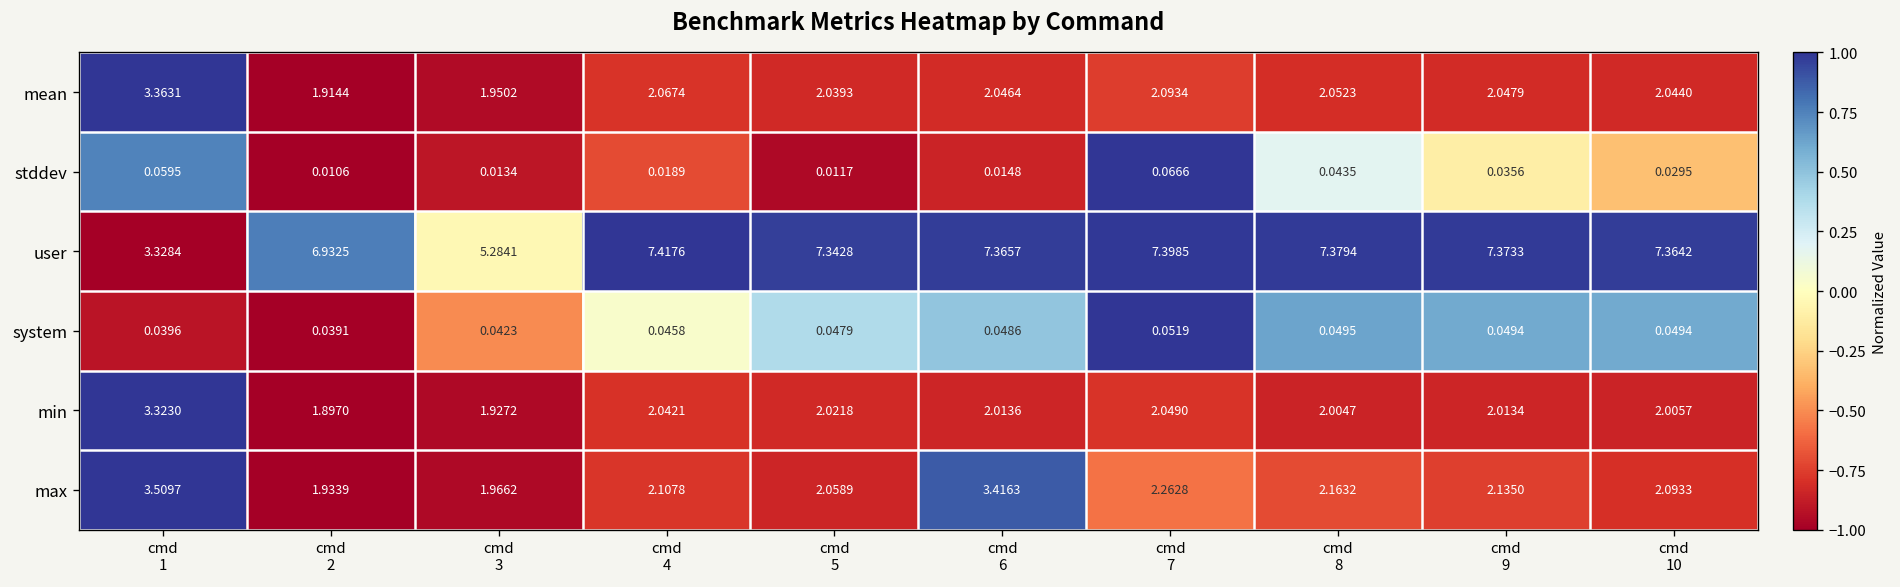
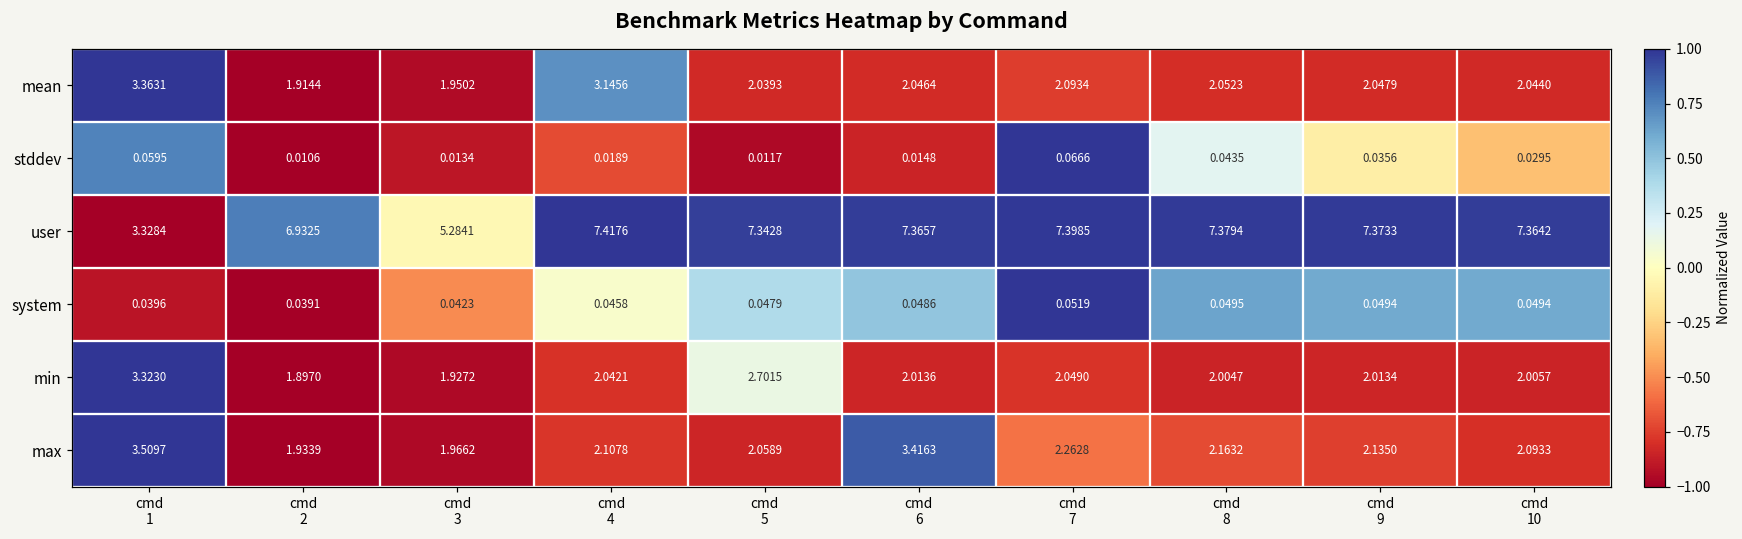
  {
    "mean": {
      "cmd 1": 3.3631,
      "cmd 2": 1.9144,
      "cmd 3": 1.9502,
-     "cmd 4": 2.0674,
+     "cmd 4": 3.1456,
      "cmd 5": 2.0393,
      "cmd 6": 2.0464,
      "cmd 7": 2.0934,
      "cmd 8": 2.0523,
      "cmd 9": 2.0479,
      "cmd 10": 2.0440
    },
    "stddev": {
      "cmd 1": 0.0595,
      "cmd 2": 0.0106,
      "cmd 3": 0.0134,
      "cmd 4": 0.0189,
      "cmd 5": 0.0117,
      "cmd 6": 0.0148,
      "cmd 7": 0.0666,
      "cmd 8": 0.0435,
      "cmd 9": 0.0356,
      "cmd 10": 0.0295
    },
    "user": {
      "cmd 1": 3.3284,
      "cmd 2": 6.9325,
      "cmd 3": 5.2841,
      "cmd 4": 7.4176,
      "cmd 5": 7.3428,
      "cmd 6": 7.3657,
      "cmd 7": 7.3985,
      "cmd 8": 7.3794,
      "cmd 9": 7.3733,
      "cmd 10": 7.3642
    },
    "system": {
      "cmd 1": 0.0396,
      "cmd 2": 0.0391,
      "cmd 3": 0.0423,
      "cmd 4": 0.0458,
      "cmd 5": 0.0479,
      "cmd 6": 0.0486,
      "cmd 7": 0.0519,
      "cmd 8": 0.0495,
      "cmd 9": 0.0494,
      "cmd 10": 0.0494
    },
    "min": {
      "cmd 1": 3.3230,
      "cmd 2": 1.8970,
      "cmd 3": 1.9272,
      "cmd 4": 2.0421,
-     "cmd 5": 2.0218,
+     "cmd 5": 2.7015,
      "cmd 6": 2.0136,
      "cmd 7": 2.0490,
      "cmd 8": 2.0047,
      "cmd 9": 2.0134,
      "cmd 10": 2.0057
    },
    "max": {
      "cmd 1": 3.5097,
      "cmd 2": 1.9339,
      "cmd 3": 1.9662,
      "cmd 4": 2.1078,
      "cmd 5": 2.0589,
      "cmd 6": 3.4163,
      "cmd 7": 2.2628,
      "cmd 8": 2.1632,
      "cmd 9": 2.1350,
      "cmd 10": 2.0933
    }
  }
